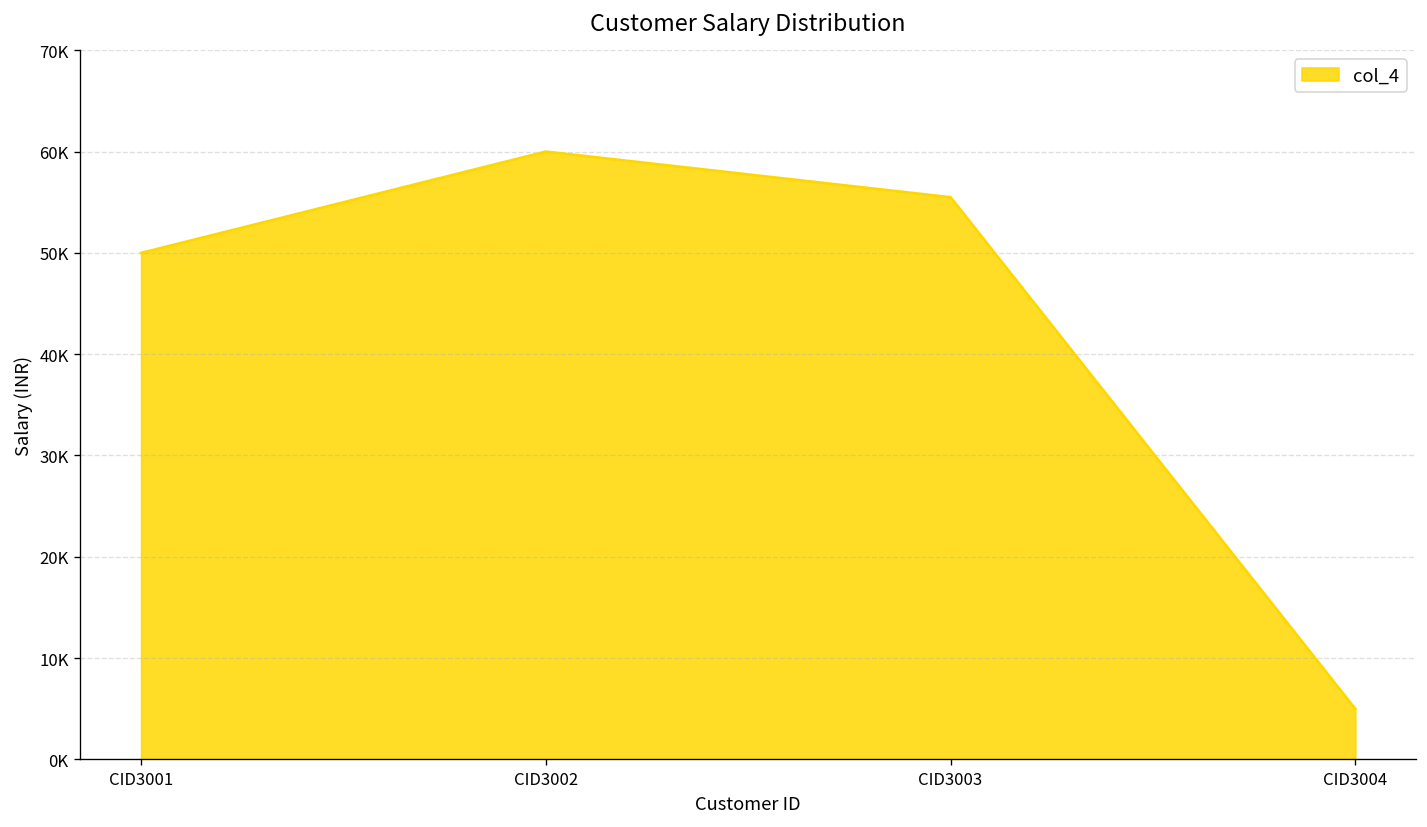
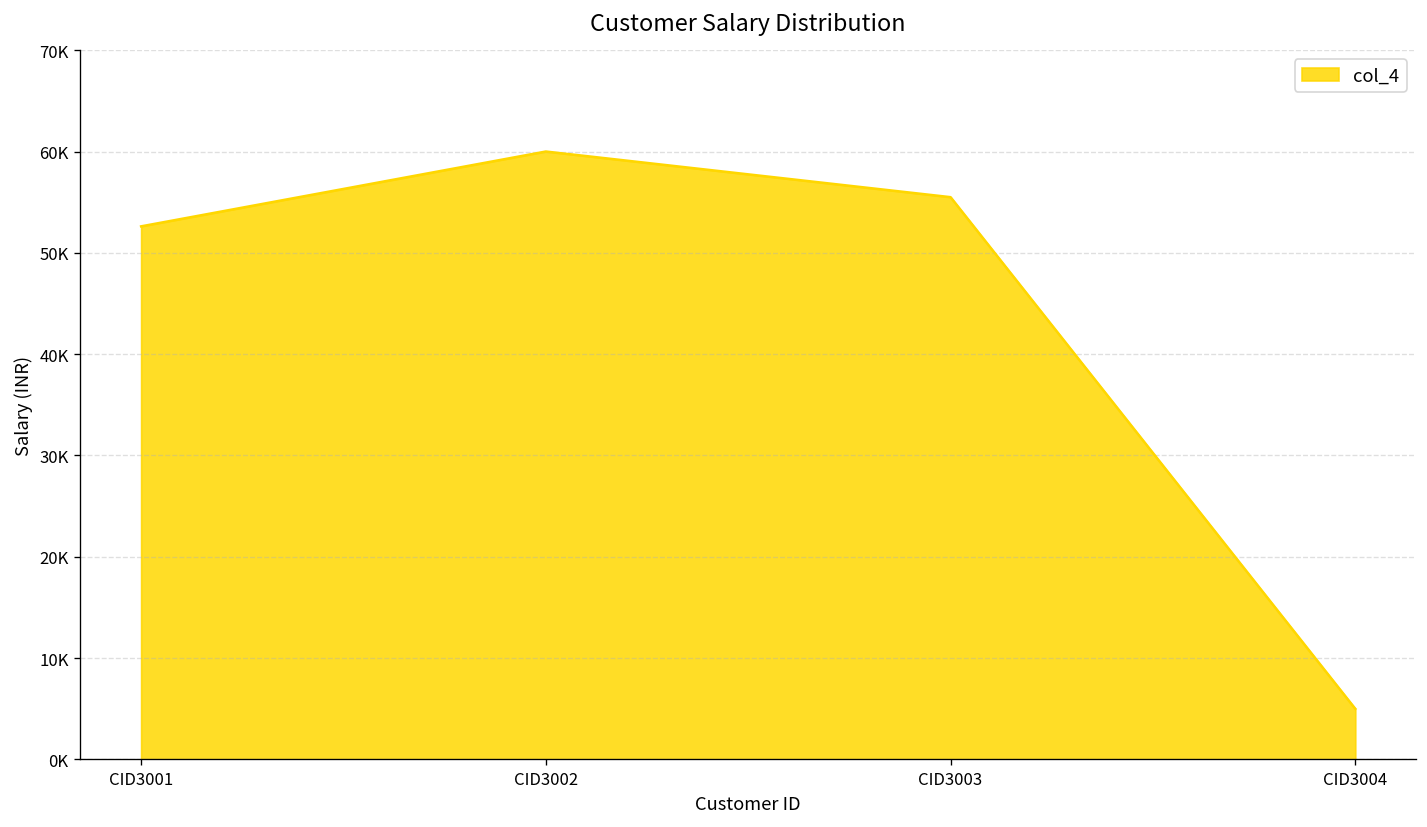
  {
-   "CID3001": 50000,
+   "CID3001": 53000,
    "CID3002": 60000,
    "CID3003": 55000,
    "CID3004": 5000
  }
